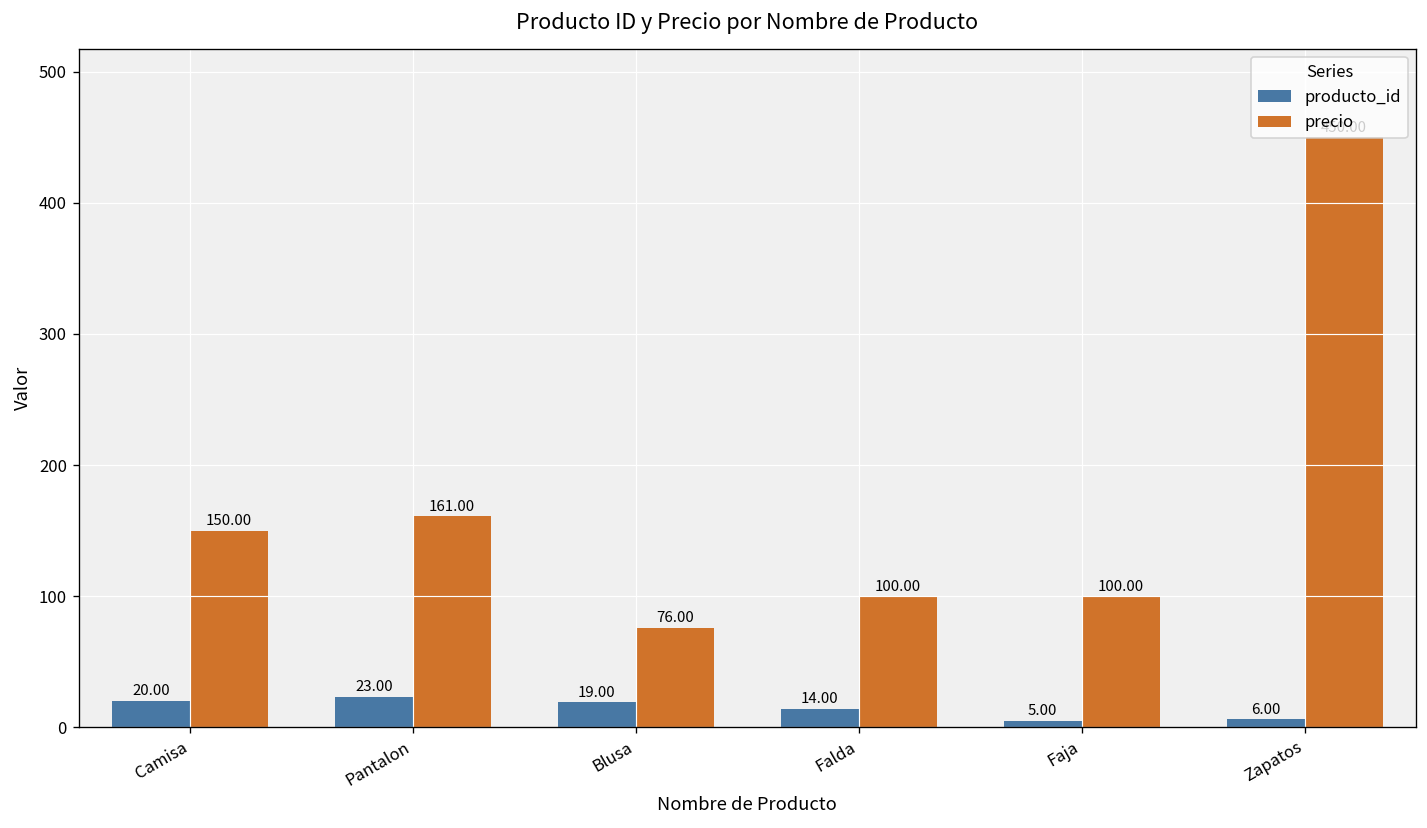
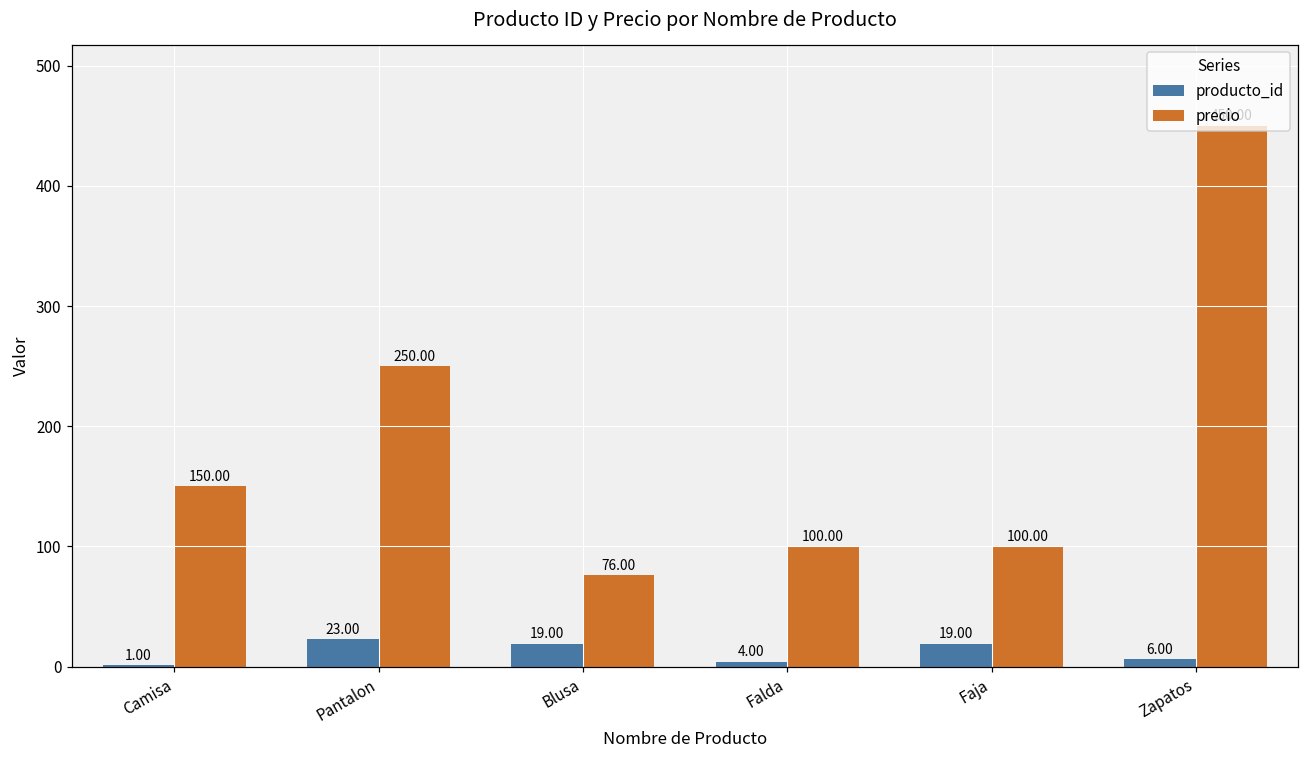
  {
    "producto_id": {
-     "Camisa": 20.00,
+     "Camisa": 1.00,
      "Pantalon": 23.00,
      "Blusa": 19.00,
-     "Falda": 14.00,
-     "Faja": 5.00,
+     "Falda": 4.00,
+     "Faja": 19.00,
      "Zapatos": 6.00
    },
    "precio": {
      "Camisa": 150.00,
-     "Pantalon": 161.00,
+     "Pantalon": 250.00,
      "Blusa": 76.00,
      "Falda": 100.00,
      "Faja": 100.00
    }
  }
